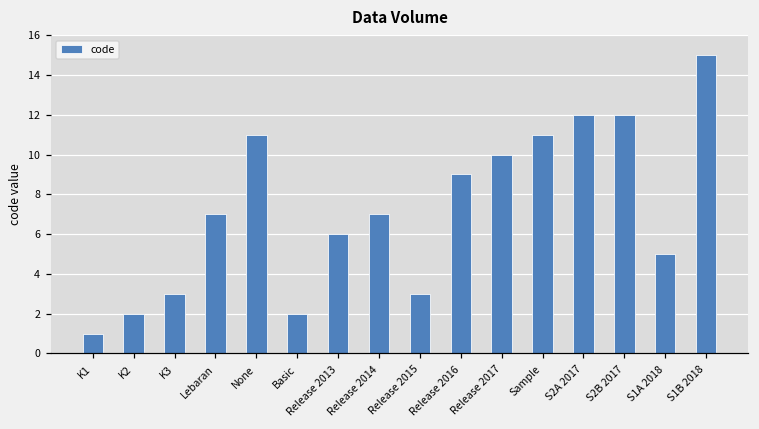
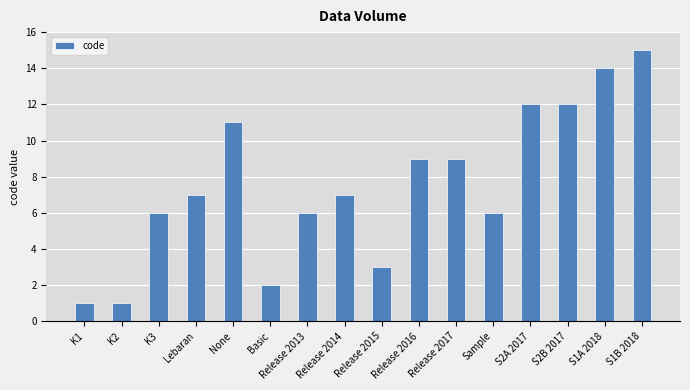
  {
    "K1": 1,
-   "K2": 2,
-   "K3": 3,
+   "K2": 1,
+   "K3": 6,
    "Lebaran": 7,
    "None": 11,
    "Basic": 2,
    "Release 2013": 6,
    "Release 2014": 7,
    "Release 2015": 3,
    "Release 2016": 9,
-   "Release 2017": 10,
-   "Sample": 11,
+   "Release 2017": 9,
+   "Sample": 6,
    "S2A 2017": 12,
    "S2B 2017": 12,
-   "S1A 2018": 5,
+   "S1A 2018": 14,
    "S1B 2018": 15
  }
